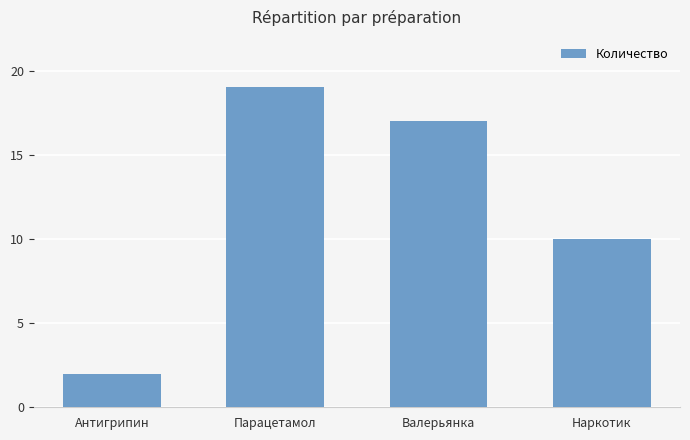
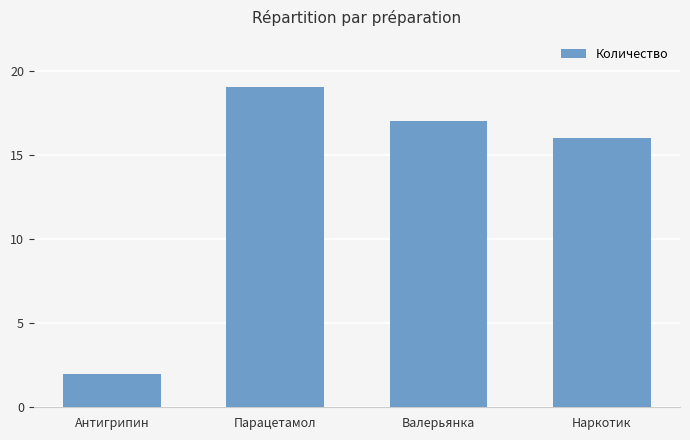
  {
    "Антигрипин": 2,
    "Парацетамол": 19,
    "Валерьянка": 17,
-   "Наркотик": 10
+   "Наркотик": 16
  }
